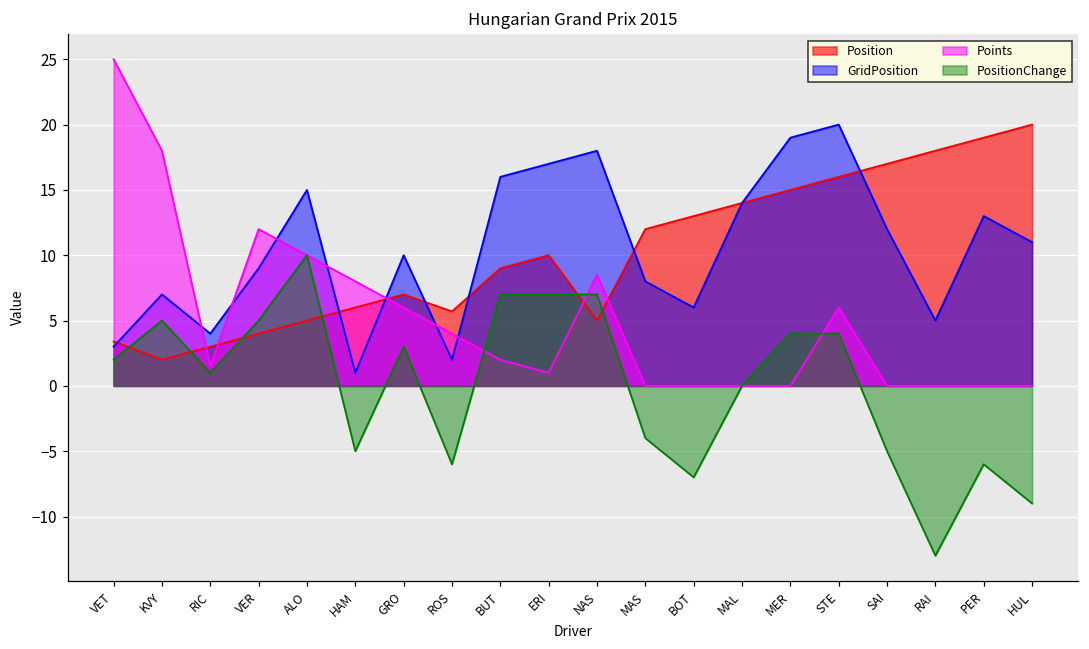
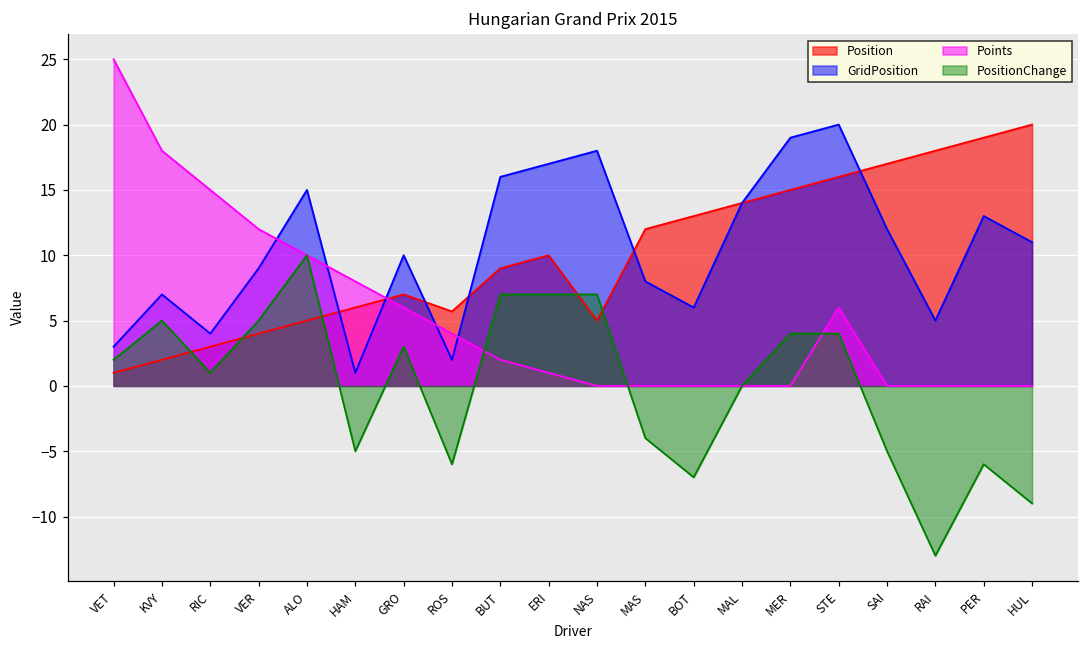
  {
    "Position": {
-     "VET": 3.4,
+     "VET": 1.0,
      "KVY": 2.0,
      "RIC": 3.0,
      "VER": 4.0,
      "ALO": 5.0,
      "HAM": 6.0,
      "GRO": 7.0,
      "ROS": 5.7,
      "BUT": 9.0,
      "ERI": 10.0,
      "NAS": 5.0,
      "MAS": 12.0,
      "BOT": 13.0,
      "MER": 15.0,
      "STE": 16.0,
      "SAI": 17.0,
      "RAI": 18.0,
      "PER": 19.0,
      "HUL": 20.0
    },
    "GridPosition": {
      "VET": 3.0,
      "KVY": 7.0,
      "RIC": 4.0,
      "VER": 9.0,
      "ALO": 15.0,
      "HAM": 1.0,
      "GRO": 10.0,
      "ROS": 2.0,
      "BUT": 16.0,
      "ERI": 17.0,
      "NAS": 18.0,
      "MAS": 8.0,
      "BOT": 6.0,
      "MER": 19.0,
      "STE": 20.0,
      "SAI": 12.0,
      "RAI": 5.0,
      "PER": 13.0,
      "HUL": 11.0
    },
    "Points": {
      "VET": 25.0,
      "KVY": 18.0,
-     "RIC": 1.5,
+     "RIC": 15.0,
      "VER": 12.0,
      "HAM": 8.0,
      "GRO": 6.0,
      "ROS": 4.0,
      "BUT": 2.0,
      "ERI": 1.0,
-     "NAS": 8.5,
+     "NAS": 0.0,
      "MER": 0.0,
      "STE": 6.0
    }
  }
